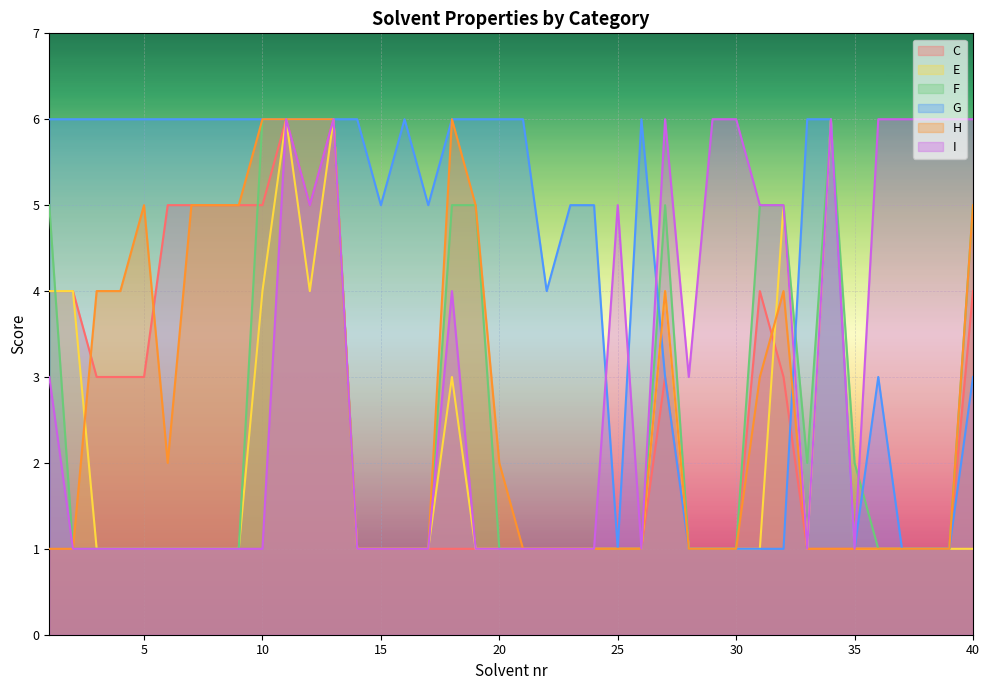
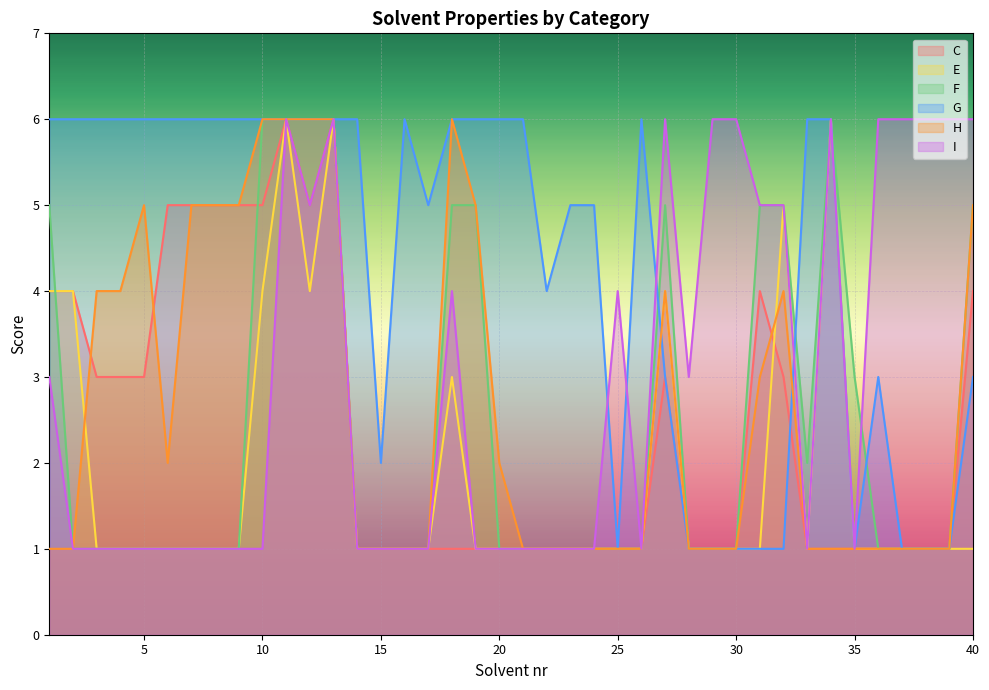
  {
    "F": {
-     "35": 2
+     "35": 3
    },
    "G": {
      "5": 6,
-     "15": 5,
+     "15": 2,
      "20": 6,
      "40": 3
    },
    "I": {
      "10": 1,
-     "25": 5,
+     "25": 4,
      "30": 6,
      "40": 6
    }
  }
